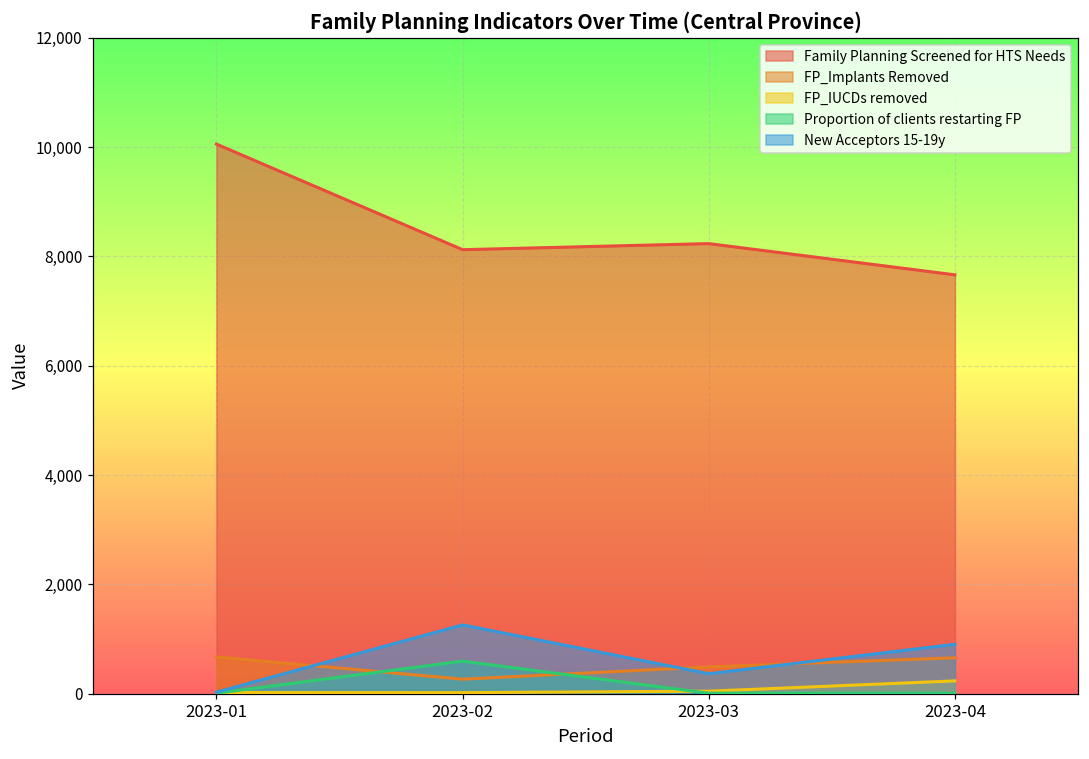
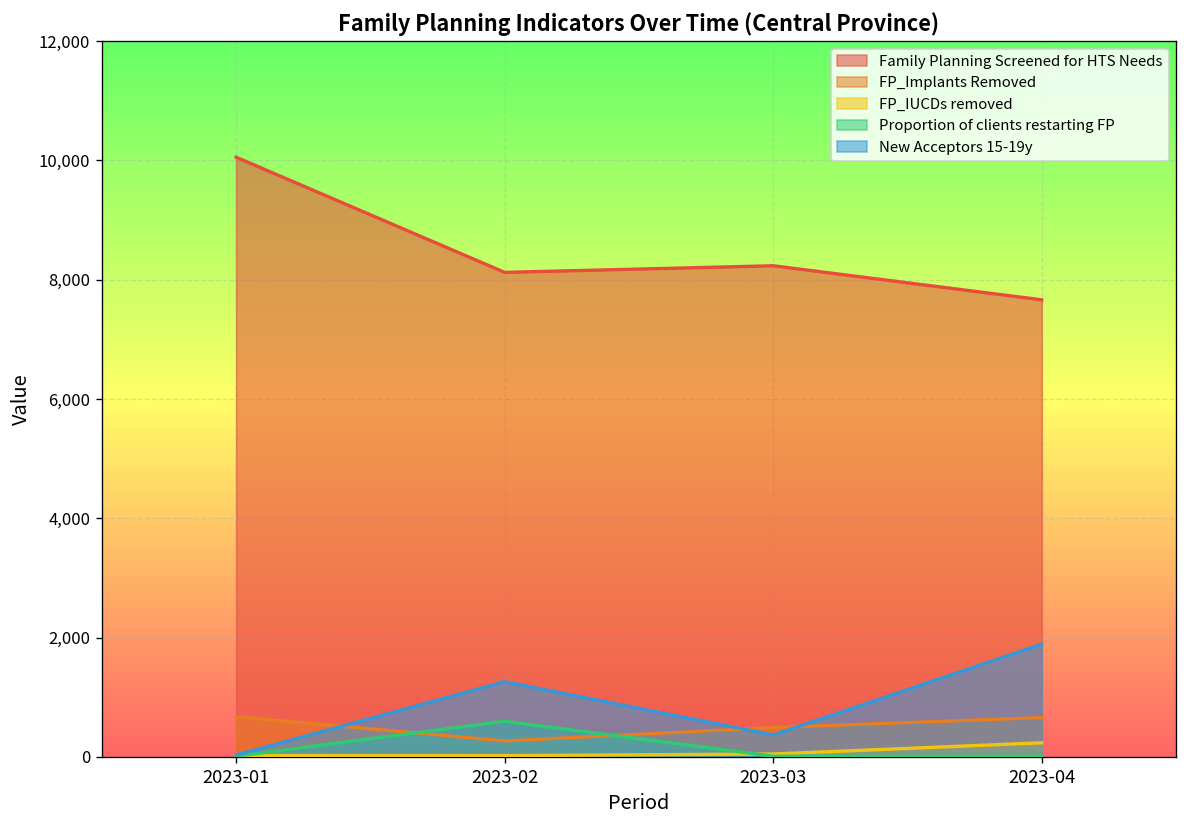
  {
    "FP_IUCDs removed": {
      "2023-02": "0",
      "2023-04": "200"
    },
    "Proportion of clients restarting FP": {
      "2023-02": "600",
      "2023-04": "0"
    },
    "New Acceptors 15-19y": {
      "2023-02": "1,300",
      "2023-03": "400",
-     "2023-04": "900"
+     "2023-04": "1,900"
    }
  }
